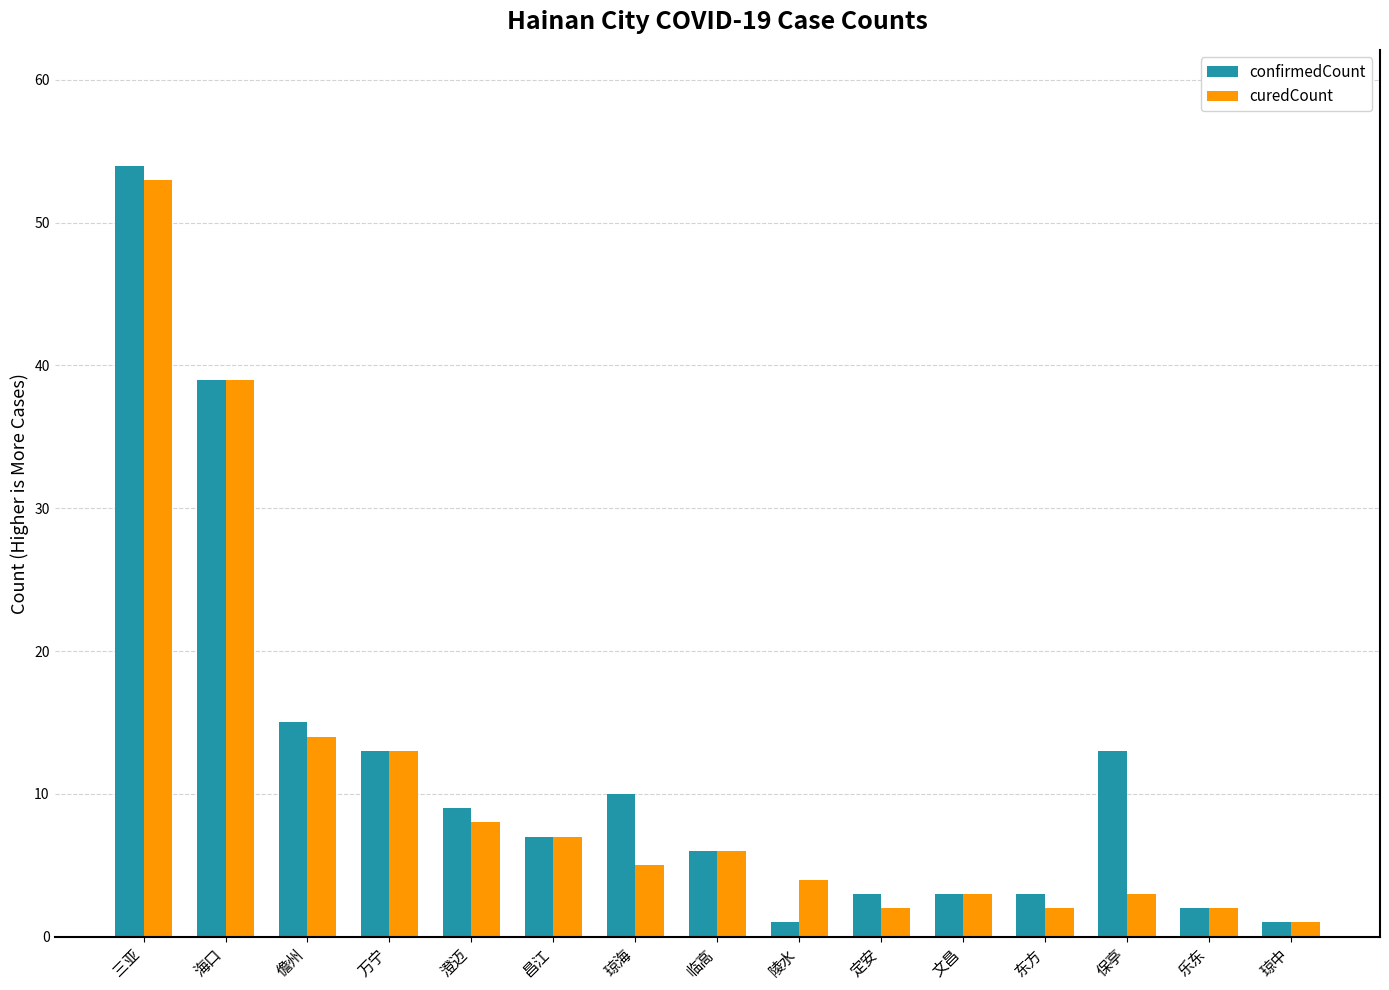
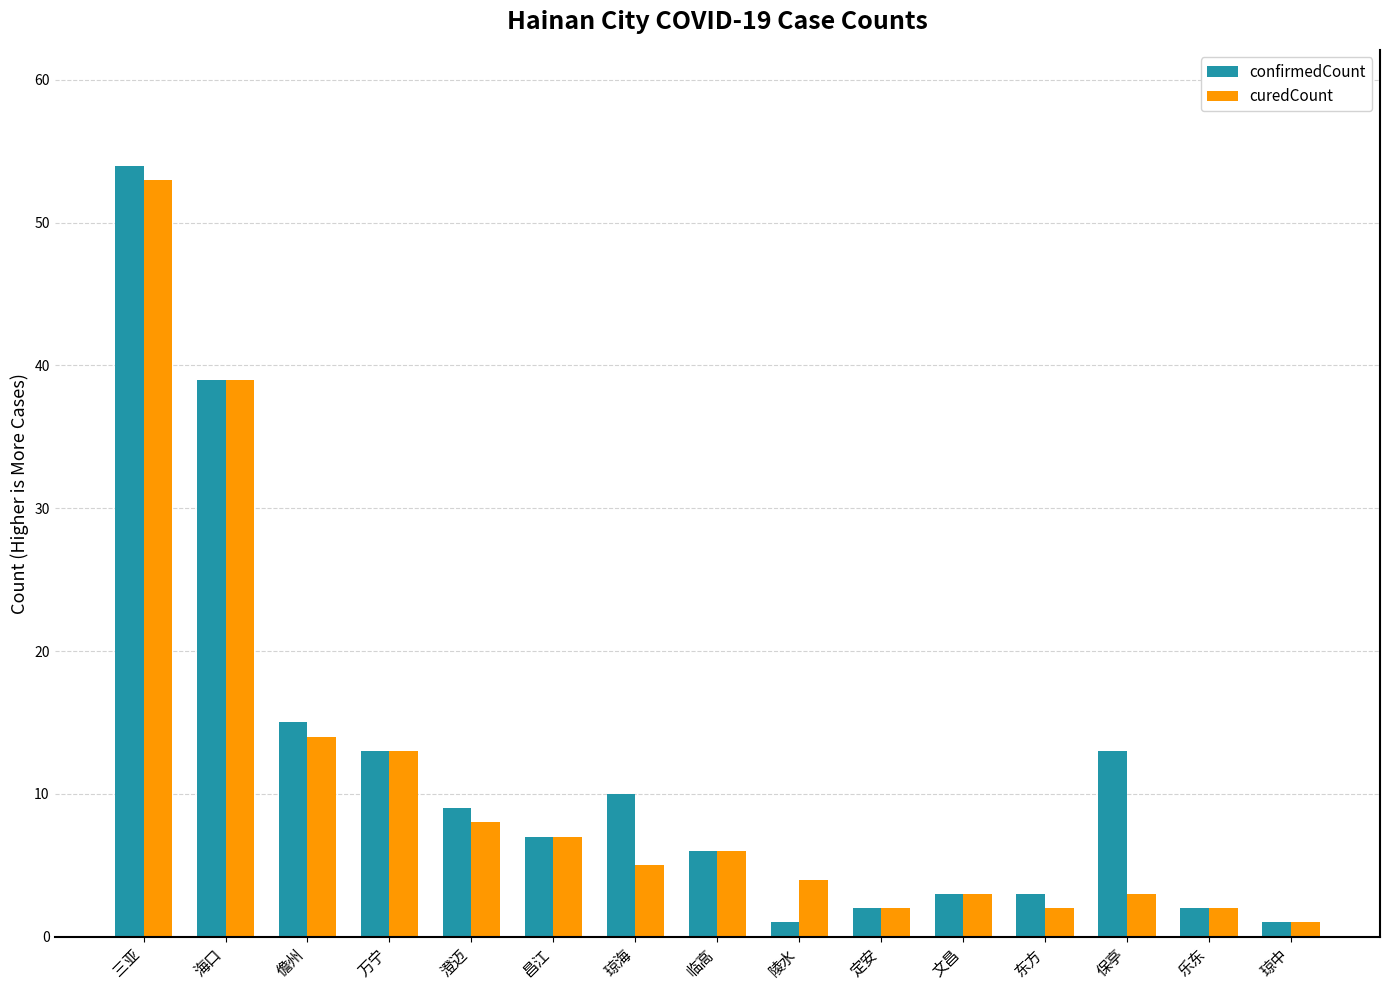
  {
    "confirmedCount": {
      "三亚": 54,
      "海口": 39,
      "儋州": 15,
      "万宁": 13,
      "澄迈": 9,
      "昌江": 7,
      "琼海": 10,
      "临高": 6,
      "陵水": 1,
-     "定安": 3,
+     "定安": 2,
      "文昌": 3,
      "东方": 3,
      "保亭": 13,
      "乐东": 2,
      "琼中": 1
    },
    "curedCount": {
      "三亚": 53,
      "海口": 39,
      "儋州": 14,
      "万宁": 13,
      "澄迈": 8,
      "昌江": 7,
      "琼海": 5,
      "临高": 6,
      "陵水": 4,
      "定安": 2,
      "文昌": 3,
      "东方": 2,
      "保亭": 3,
      "乐东": 2,
      "琼中": 1
    }
  }
